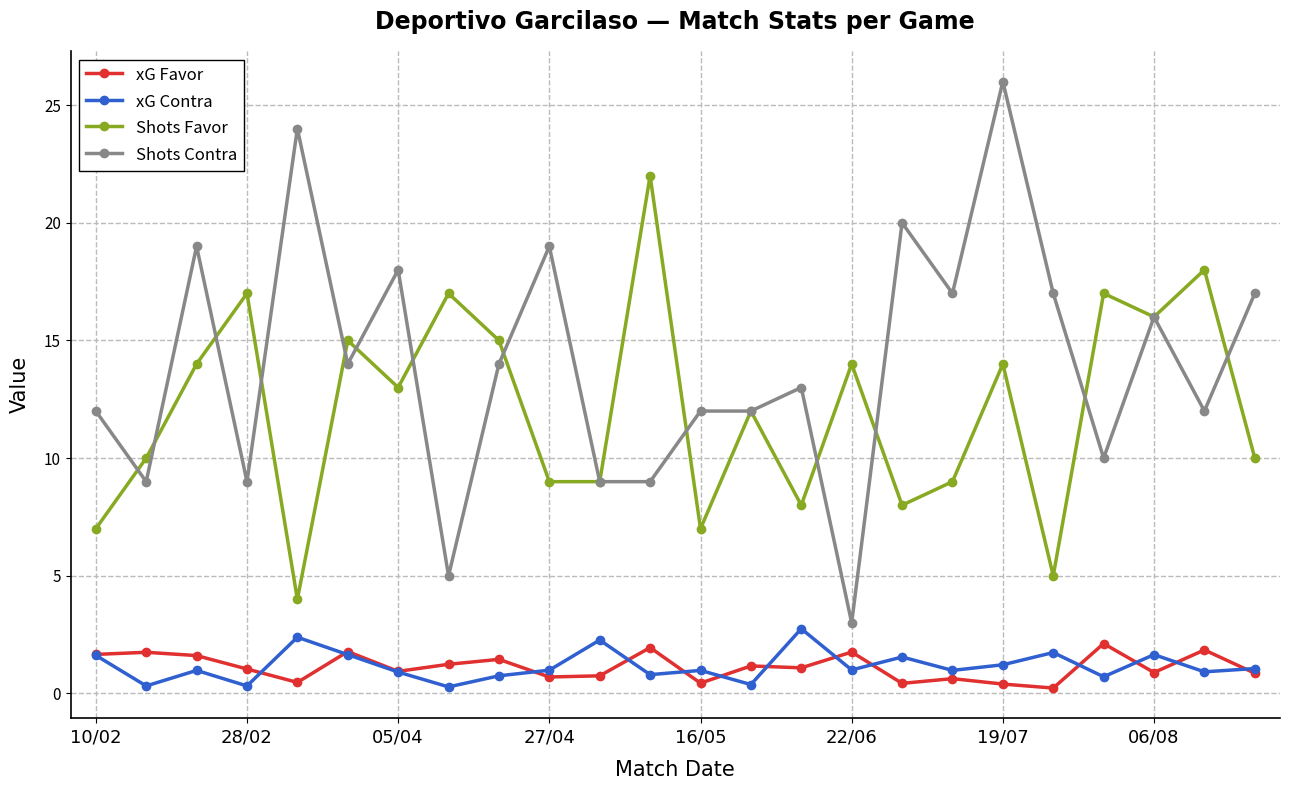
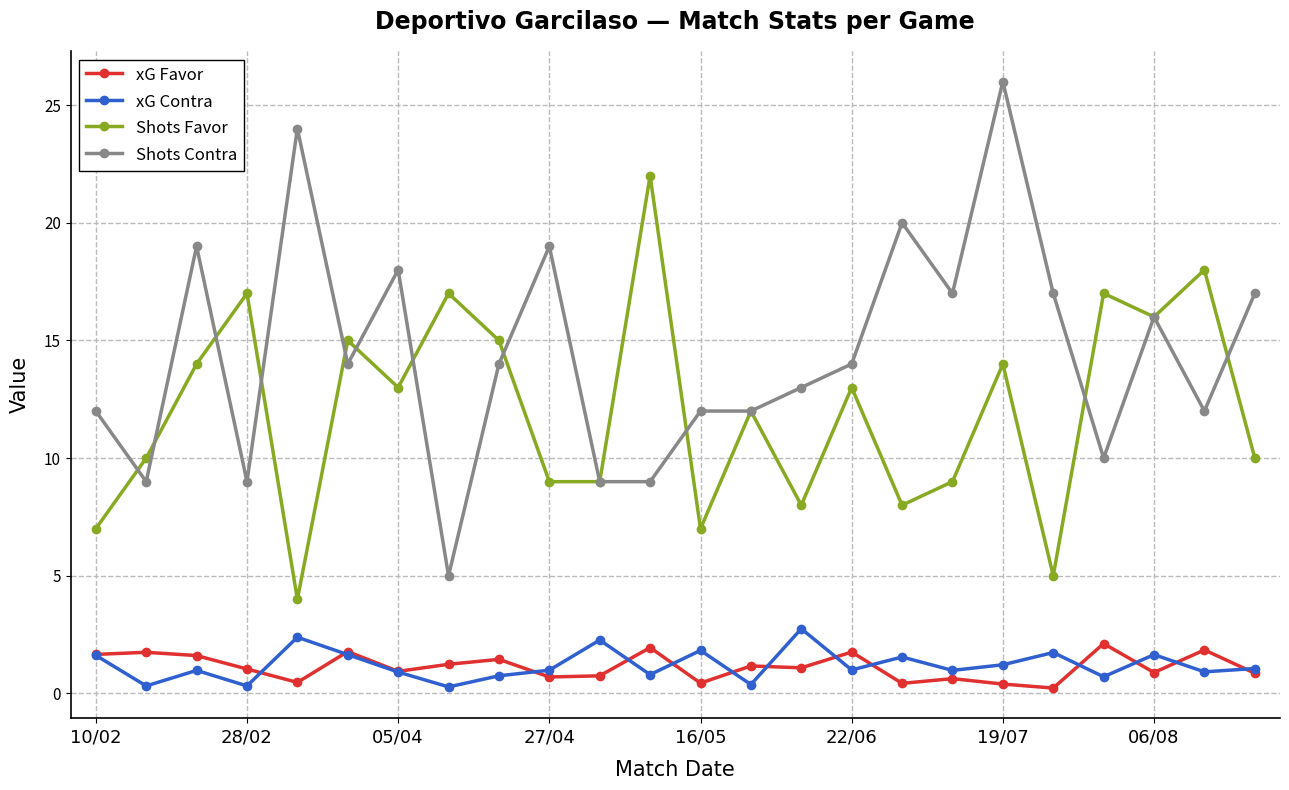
  {
    "xG Favor": {
      "28/02": 1.0,
      "27/04": 0.7,
      "16/05": 0.4,
      "22/06": 1.8,
      "19/07": 0.4,
      "06/08": 0.9
    },
    "xG Contra": {
      "28/02": 0.3,
      "27/04": 1.0,
-     "16/05": 1.0,
+     "16/05": 1.8,
      "22/06": 1.0,
      "19/07": 1.2,
      "06/08": 1.7
    },
    "Shots Favor": {
      "10/02": 7,
      "28/02": 17,
      "05/04": 13,
      "27/04": 9,
      "16/05": 7,
-     "22/06": 14,
+     "22/06": 13,
      "19/07": 14
    },
    "Shots Contra": {
      "10/02": 12,
      "28/02": 9,
      "05/04": 18,
      "27/04": 19,
      "16/05": 12,
-     "22/06": 3,
+     "22/06": 14,
      "19/07": 26
    }
  }
